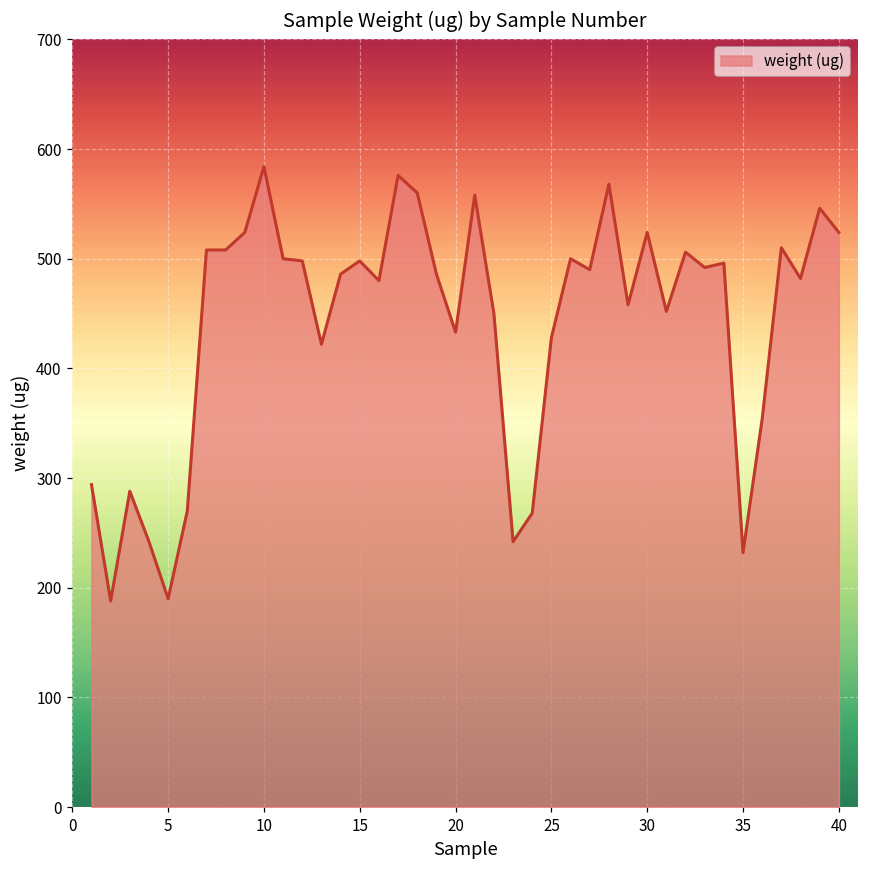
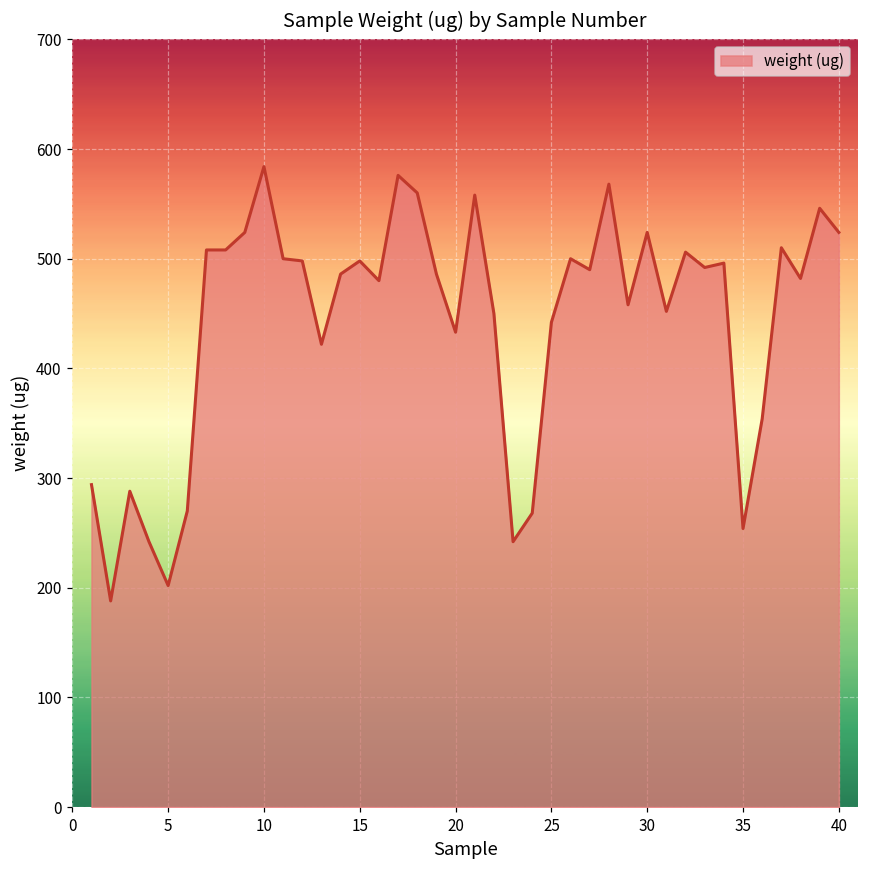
  {
-   "5": 190,
+   "5": 200,
    "10": 580,
    "15": 500,
    "20": 430,
-   "25": 430,
+   "25": 440,
    "30": 520,
-   "35": 230,
+   "35": 250,
    "40": 520
  }
